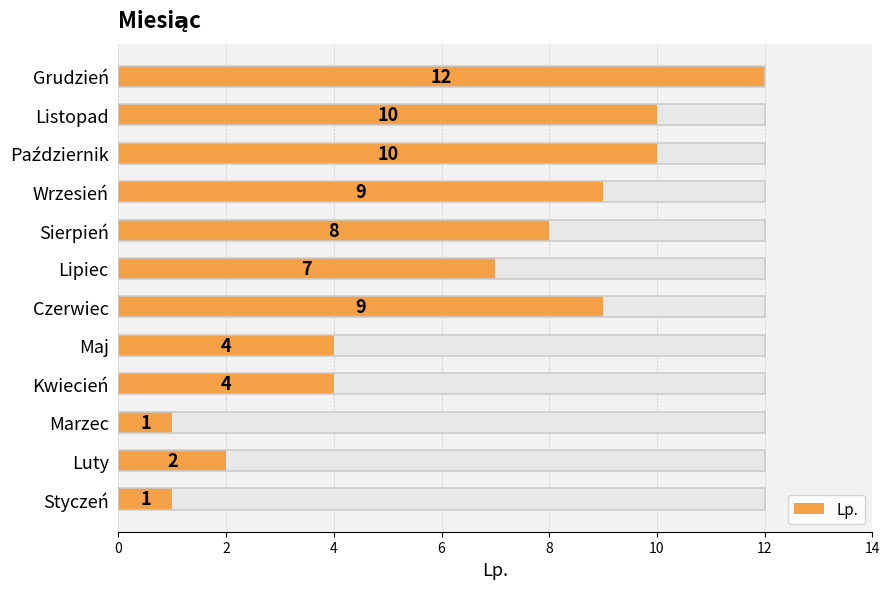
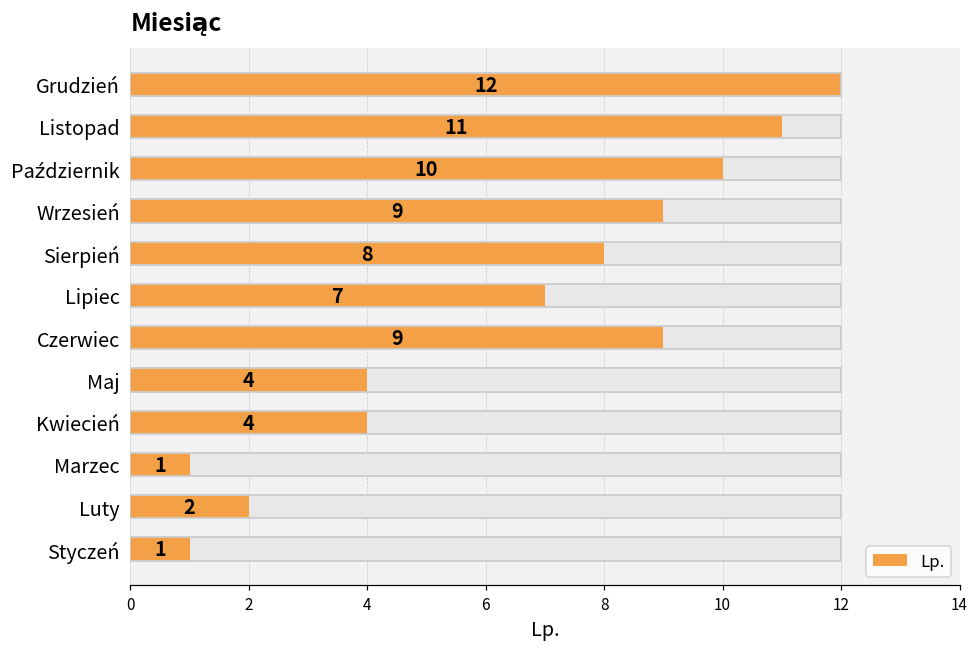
  {
    "Lp.": {
      "Grudzień": 12,
-     "Listopad": 10
+     "Listopad": 11
    }
  }
